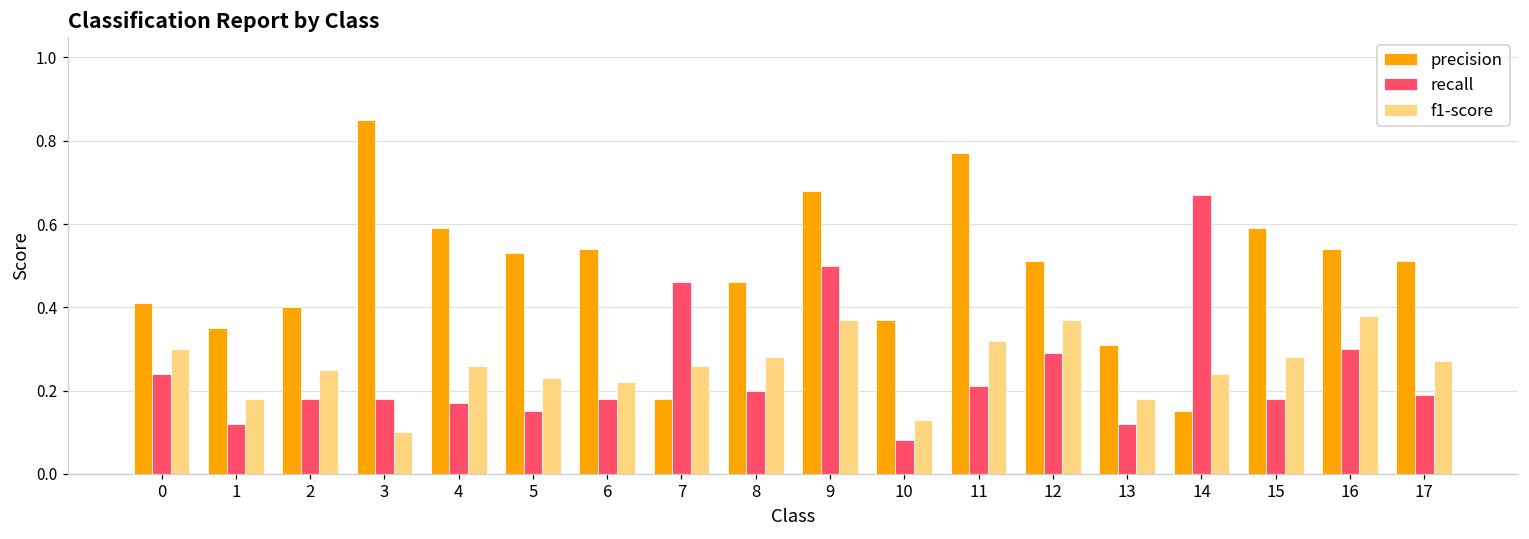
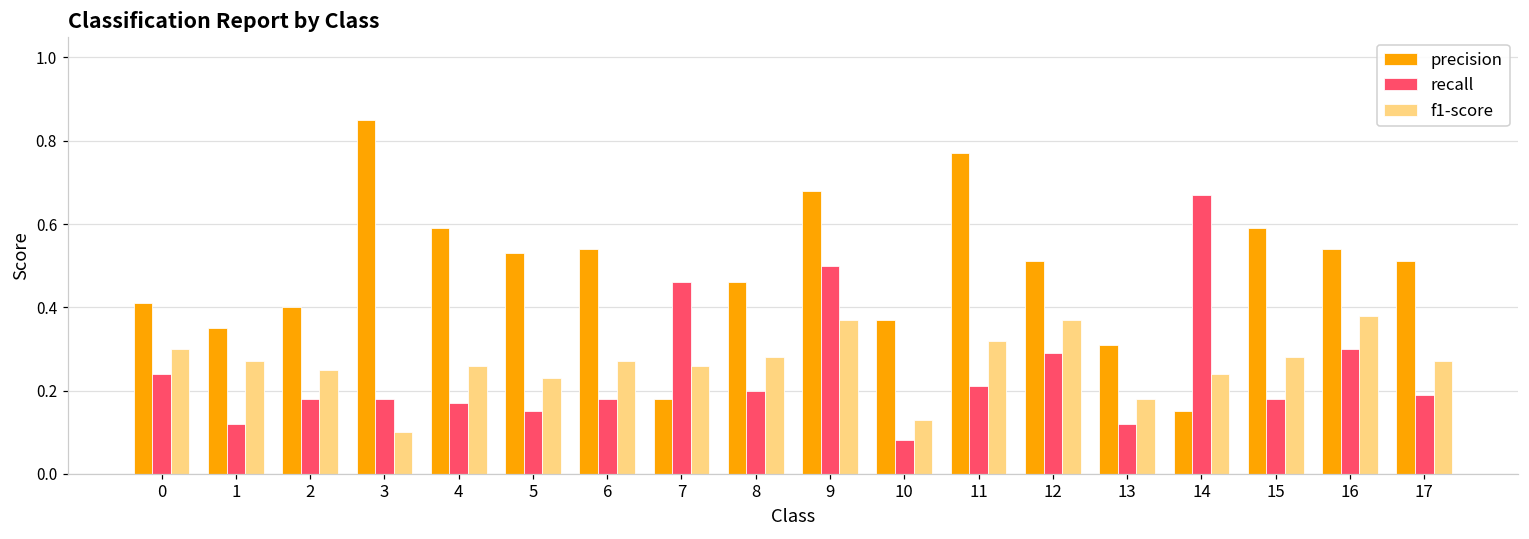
  {
    "precision": {
      "0": 0.41,
      "1": 0.35,
      "2": 0.40,
      "3": 0.85,
      "4": 0.59,
      "5": 0.53,
      "6": 0.54,
      "7": 0.18,
      "8": 0.46,
      "9": 0.68,
      "10": 0.37,
      "11": 0.77,
      "12": 0.51,
      "13": 0.31,
      "14": 0.15,
      "15": 0.59,
      "16": 0.54,
      "17": 0.51
    },
    "recall": {
      "0": 0.24,
      "1": 0.12,
      "2": 0.18,
      "3": 0.18,
      "4": 0.17,
      "5": 0.15,
      "6": 0.18,
      "7": 0.46,
      "8": 0.20,
      "9": 0.50,
      "10": 0.08,
      "11": 0.21,
      "12": 0.29,
      "13": 0.12,
      "14": 0.67,
      "15": 0.18,
      "16": 0.30,
      "17": 0.19
    },
    "f1-score": {
      "0": 0.30,
-     "1": 0.18,
+     "1": 0.27,
      "2": 0.25,
      "3": 0.10,
      "4": 0.26,
      "5": 0.23,
-     "6": 0.22,
+     "6": 0.27,
      "7": 0.26,
      "8": 0.28,
      "9": 0.37,
      "10": 0.13,
      "11": 0.32,
      "12": 0.37,
      "13": 0.18,
      "14": 0.24,
      "15": 0.28,
      "16": 0.38,
      "17": 0.27
    }
  }
